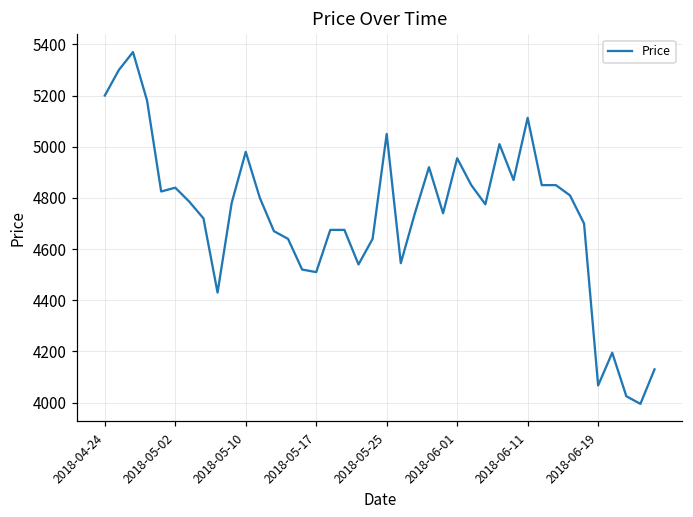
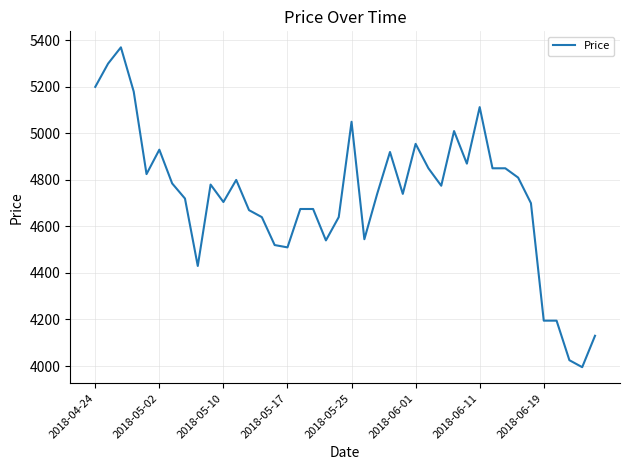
  {
    "2018-04-24": 5200,
-   "2018-05-02": 4840,
-   "2018-05-10": 4980,
+   "2018-05-02": 4930,
+   "2018-05-10": 4710,
    "2018-05-17": 4510,
    "2018-05-25": 5050,
    "2018-06-01": 4960,
    "2018-06-11": 5110,
-   "2018-06-19": 4070
+   "2018-06-19": 4200
  }
